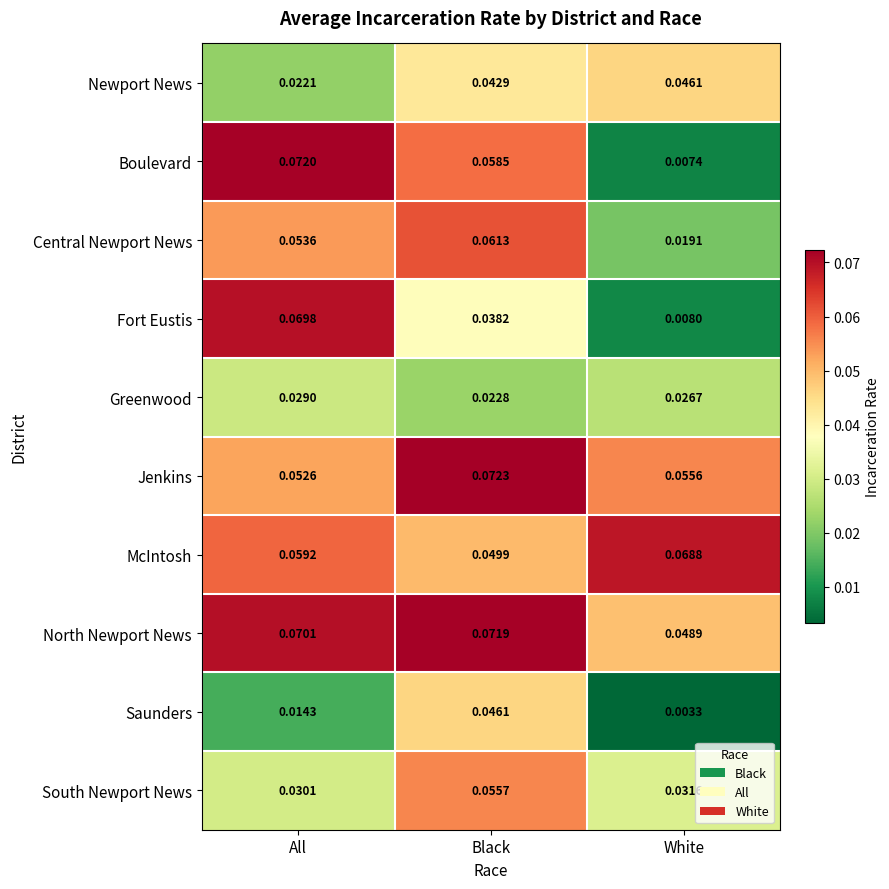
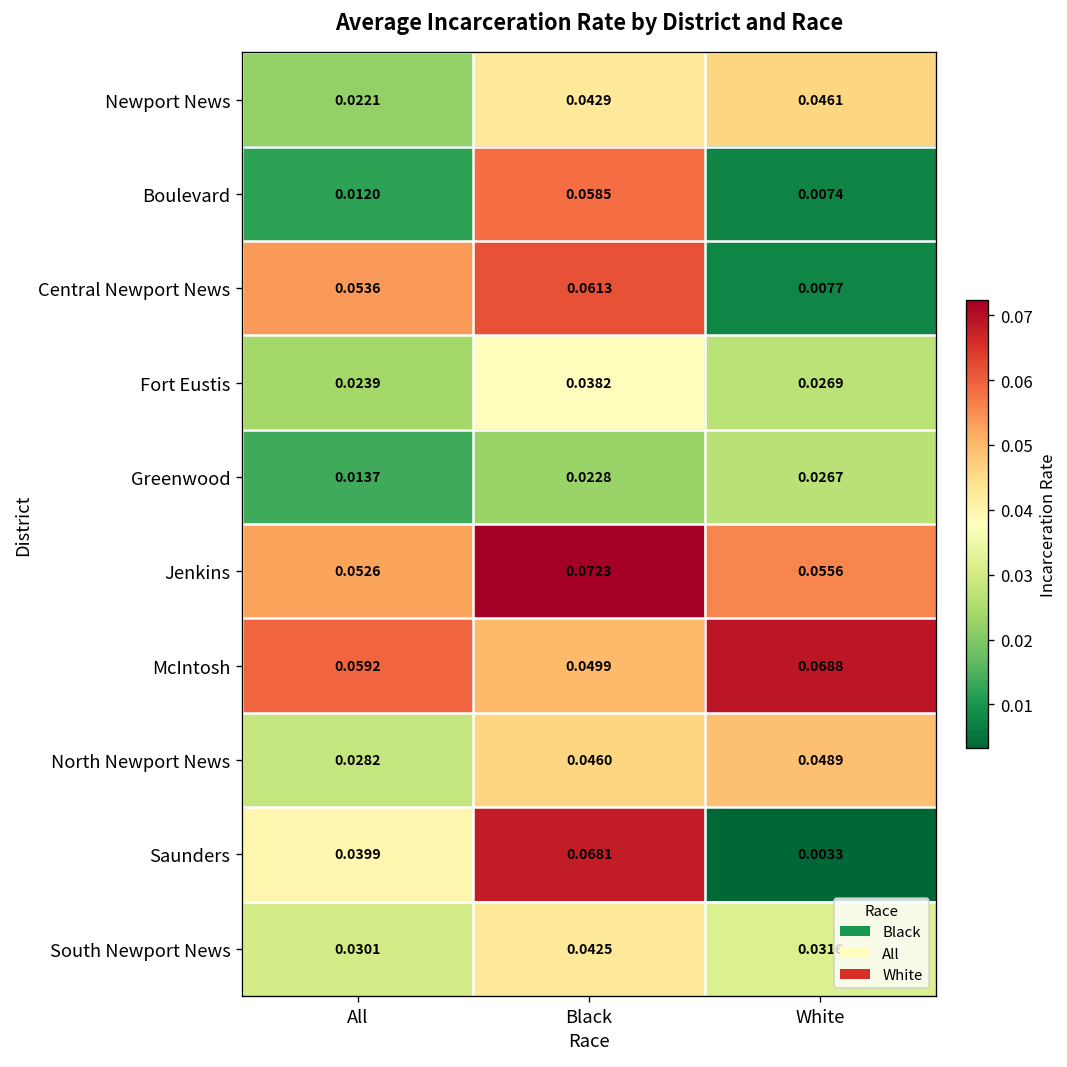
  {
    "Newport News": {
      "All": 0.0221,
      "Black": 0.0429,
      "White": 0.0461
    },
    "Boulevard": {
-     "All": 0.0720,
+     "All": 0.0120,
      "Black": 0.0585,
      "White": 0.0074
    },
    "Central Newport News": {
      "All": 0.0536,
      "Black": 0.0613,
-     "White": 0.0191
+     "White": 0.0077
    },
    "Fort Eustis": {
-     "All": 0.0698,
+     "All": 0.0239,
      "Black": 0.0382,
-     "White": 0.0080
+     "White": 0.0269
    },
    "Greenwood": {
-     "All": 0.0290,
+     "All": 0.0137,
      "Black": 0.0228,
      "White": 0.0267
    },
    "Jenkins": {
      "All": 0.0526,
      "Black": 0.0723,
      "White": 0.0556
    },
    "McIntosh": {
      "All": 0.0592,
      "Black": 0.0499,
      "White": 0.0688
    },
    "North Newport News": {
-     "All": 0.0701,
-     "Black": 0.0719,
+     "All": 0.0282,
+     "Black": 0.0460,
      "White": 0.0489
    },
    "Saunders": {
-     "All": 0.0143,
-     "Black": 0.0461,
+     "All": 0.0399,
+     "Black": 0.0681,
      "White": 0.0033
    },
    "South Newport News": {
      "All": 0.0301,
-     "Black": 0.0557
+     "Black": 0.0425
    }
  }
